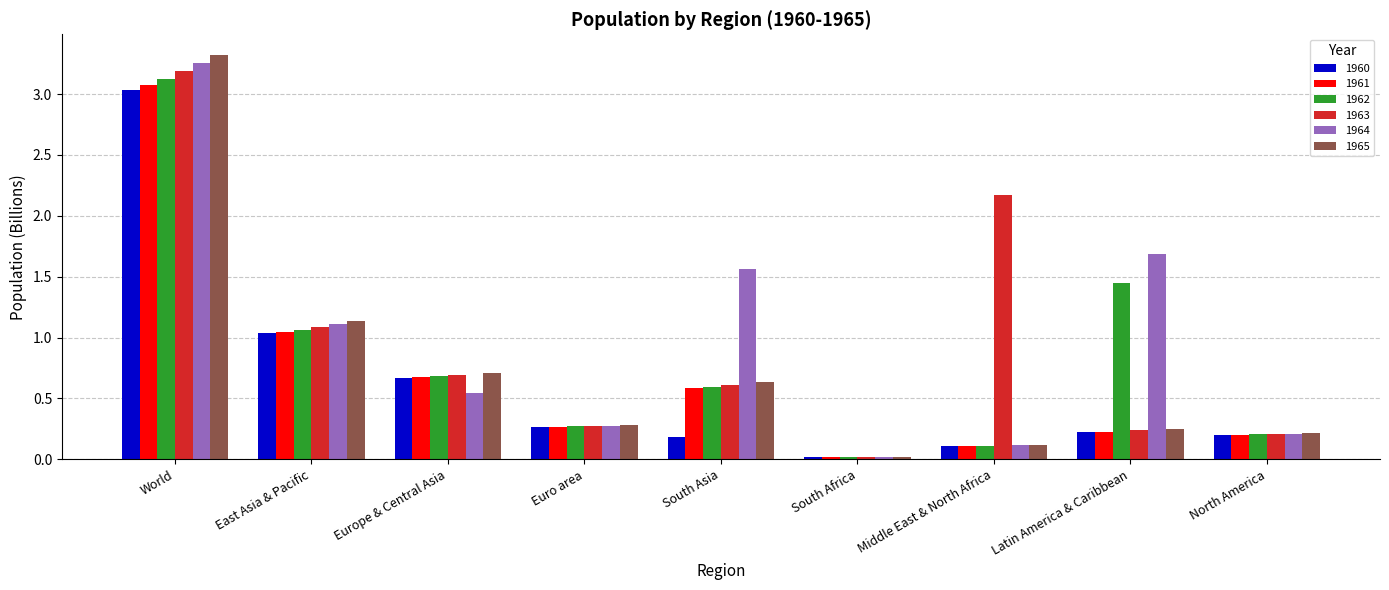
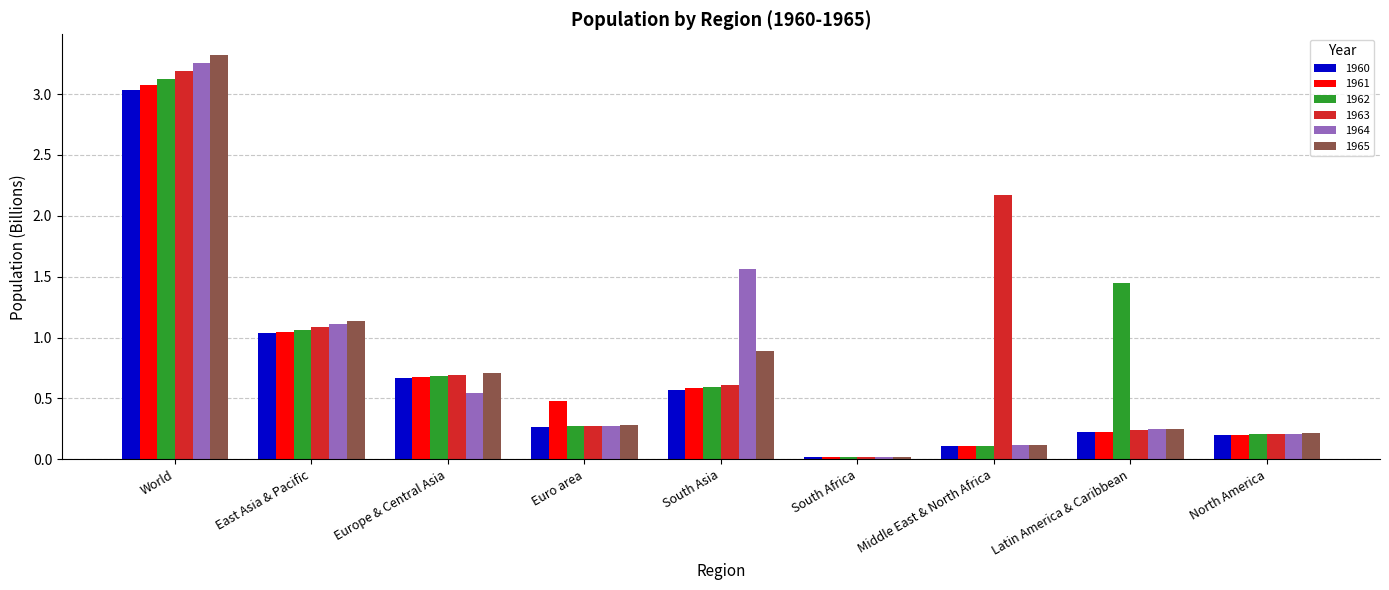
  {
    "1960": {
      "World": 3.03,
      "East Asia & Pacific": 1.04,
      "Europe & Central Asia": 0.67,
      "Euro area": 0.27,
-     "South Asia": 0.18,
+     "South Asia": 0.57,
      "Middle East & North Africa": 0.11,
      "Latin America & Caribbean": 0.22,
      "North America": 0.20
    },
    "1961": {
      "World": 3.07,
      "East Asia & Pacific": 1.04,
      "Europe & Central Asia": 0.67,
-     "Euro area": 0.27,
+     "Euro area": 0.48,
      "South Asia": 0.58,
      "Middle East & North Africa": 0.11,
      "Latin America & Caribbean": 0.23,
      "North America": 0.20
    },
    "1962": {
      "World": 3.13,
      "East Asia & Pacific": 1.06,
      "Europe & Central Asia": 0.68,
      "Euro area": 0.27,
      "South Asia": 0.60,
      "Middle East & North Africa": 0.11,
      "Latin America & Caribbean": 1.45,
      "North America": 0.21
    },
    "1963": {
      "World": 3.19,
      "East Asia & Pacific": 1.08,
      "Europe & Central Asia": 0.69,
      "Euro area": 0.27,
      "South Asia": 0.61,
      "Middle East & North Africa": 2.17,
      "Latin America & Caribbean": 0.24,
      "North America": 0.21
    },
    "1964": {
      "World": 3.26,
      "East Asia & Pacific": 1.11,
      "Europe & Central Asia": 0.54,
      "Euro area": 0.28,
      "South Asia": 1.56,
      "Middle East & North Africa": 0.12,
-     "Latin America & Caribbean": 1.68,
+     "Latin America & Caribbean": 0.25,
      "North America": 0.21
    },
    "1965": {
      "World": 3.32,
      "East Asia & Pacific": 1.14,
      "Europe & Central Asia": 0.71,
      "Euro area": 0.28,
-     "South Asia": 0.64,
+     "South Asia": 0.89,
      "Middle East & North Africa": 0.12,
      "Latin America & Caribbean": 0.25,
      "North America": 0.21
    }
  }
